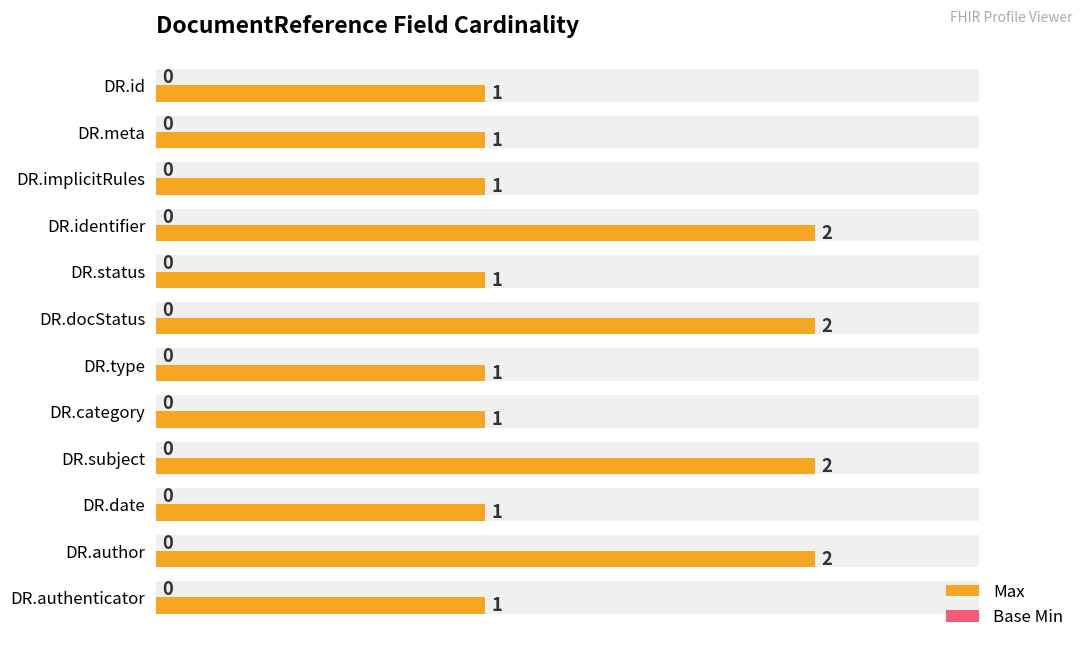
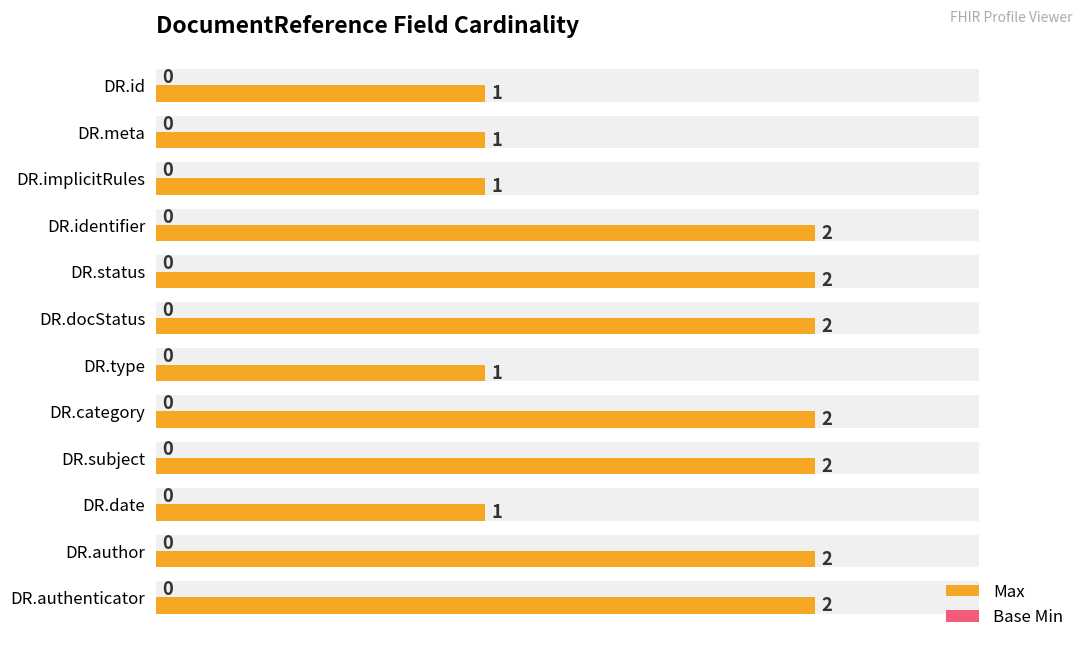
  {
    "Max": {
-     "DR.status": 1,
-     "DR.category": 1,
-     "DR.authenticator": 1
+     "DR.status": 2,
+     "DR.category": 2,
+     "DR.authenticator": 2
    },
    "Base Min": {
      "DR.id": 0,
      "DR.meta": 0,
      "DR.implicitRules": 0,
      "DR.identifier": 0,
      "DR.status": 0,
      "DR.docStatus": 0,
      "DR.type": 0,
      "DR.category": 0,
      "DR.subject": 0,
      "DR.date": 0,
      "DR.author": 0,
      "DR.authenticator": 0
    }
  }
